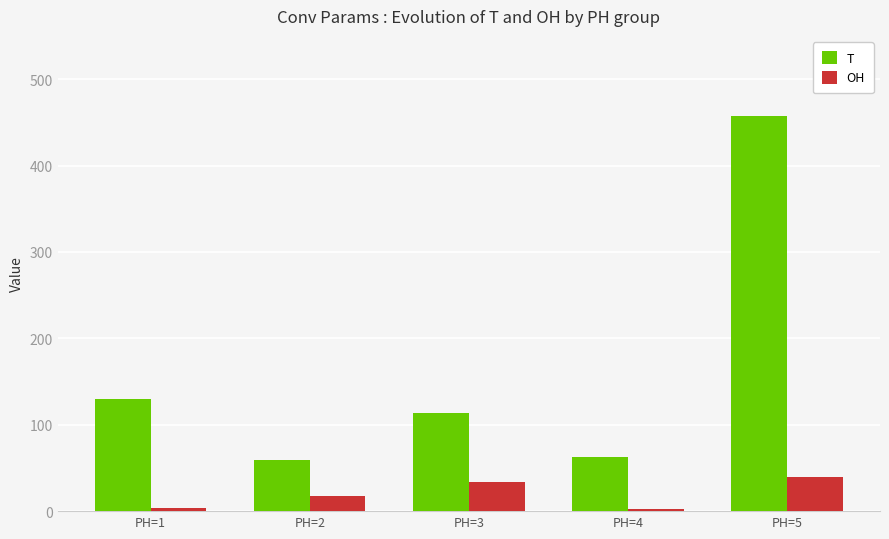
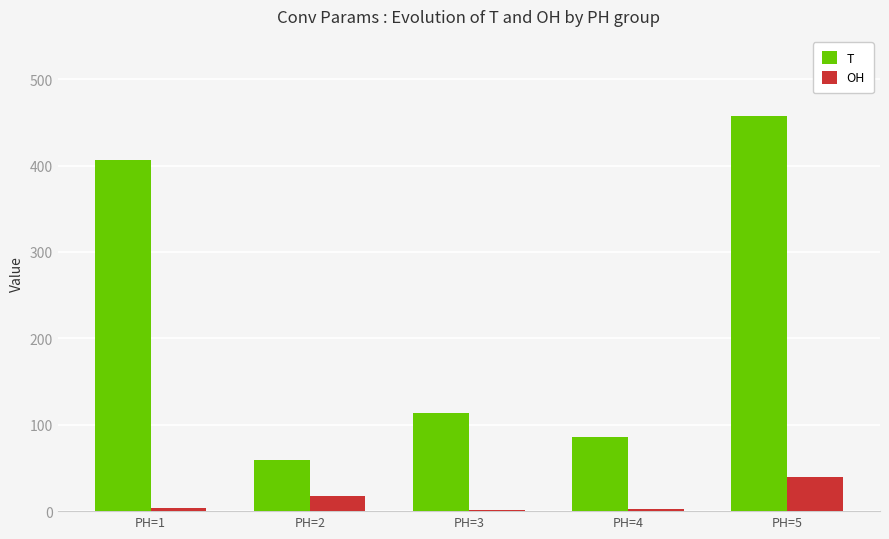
  {
    "T": {
-     "PH=1": 130,
+     "PH=1": 410,
      "PH=2": 60,
      "PH=3": 110,
-     "PH=4": 60,
+     "PH=4": 90,
      "PH=5": 460
    },
    "OH": {
      "PH=1": 0,
      "PH=2": 20,
-     "PH=3": 30,
+     "PH=3": 0,
      "PH=5": 40
    }
  }
